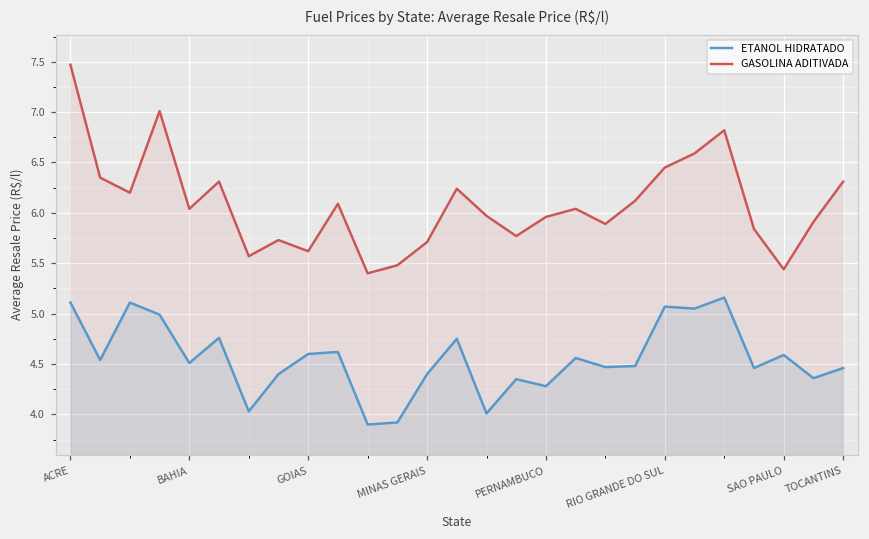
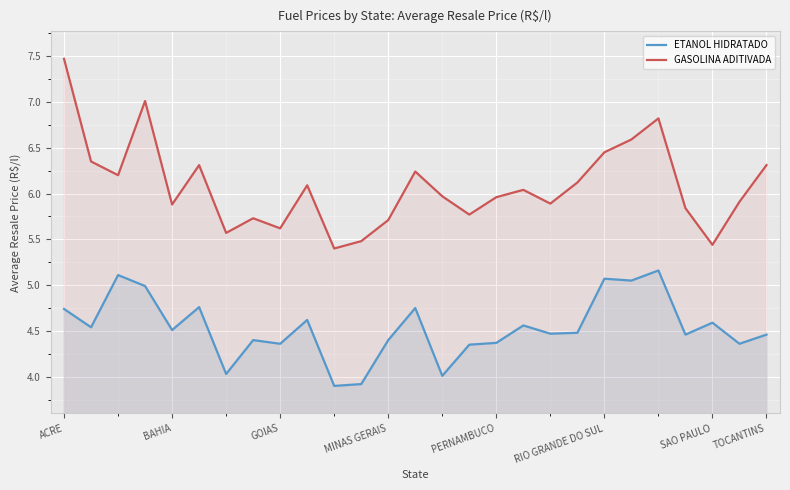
  {
    "ETANOL HIDRATADO": {
-     "ACRE": 5.1,
+     "ACRE": 4.7,
      "BAHIA": 4.5,
-     "GOIAS": 4.6,
+     "GOIAS": 4.4,
      "MINAS GERAIS": 4.4,
-     "PERNAMBUCO": 4.3,
+     "PERNAMBUCO": 4.4,
      "RIO GRANDE DO SUL": 5.1,
      "SAO PAULO": 4.6,
      "TOCANTINS": 4.5
    },
    "GASOLINA ADITIVADA": {
      "ACRE": 7.5,
-     "BAHIA": 6.0,
+     "BAHIA": 5.9,
      "GOIAS": 5.6,
      "MINAS GERAIS": 5.7,
      "PERNAMBUCO": 6.0,
      "RIO GRANDE DO SUL": 6.5,
      "SAO PAULO": 5.4,
      "TOCANTINS": 6.3
    }
  }
